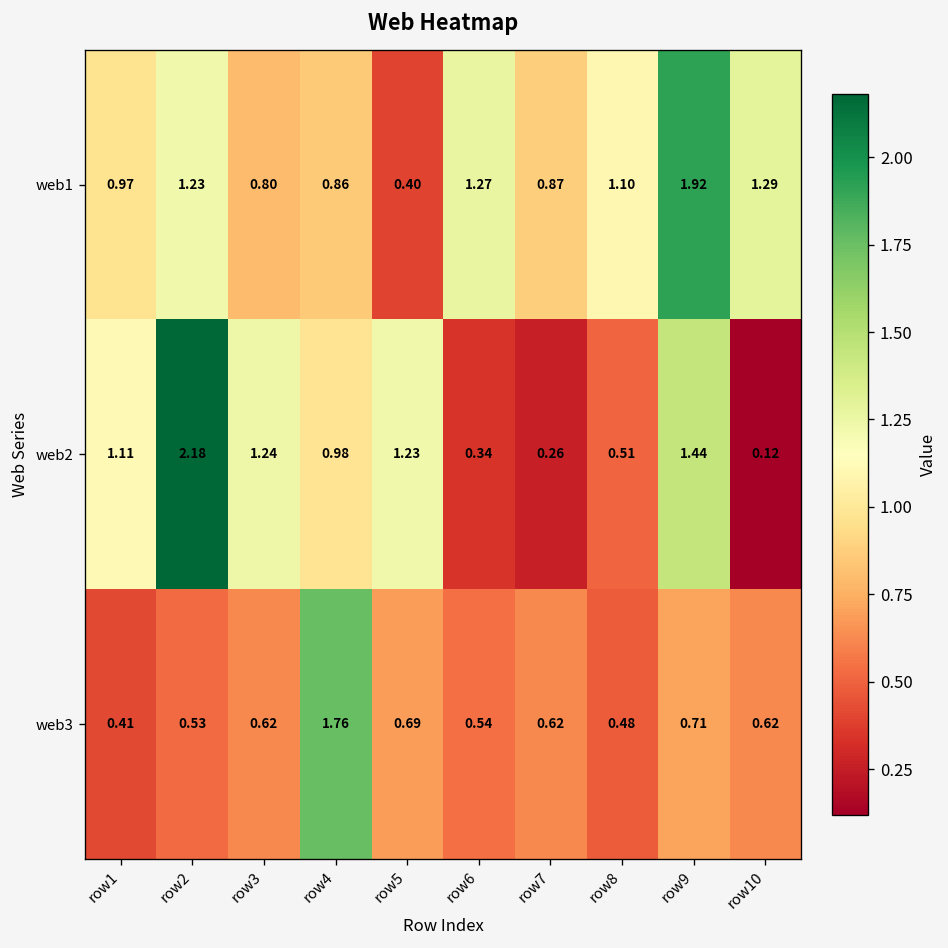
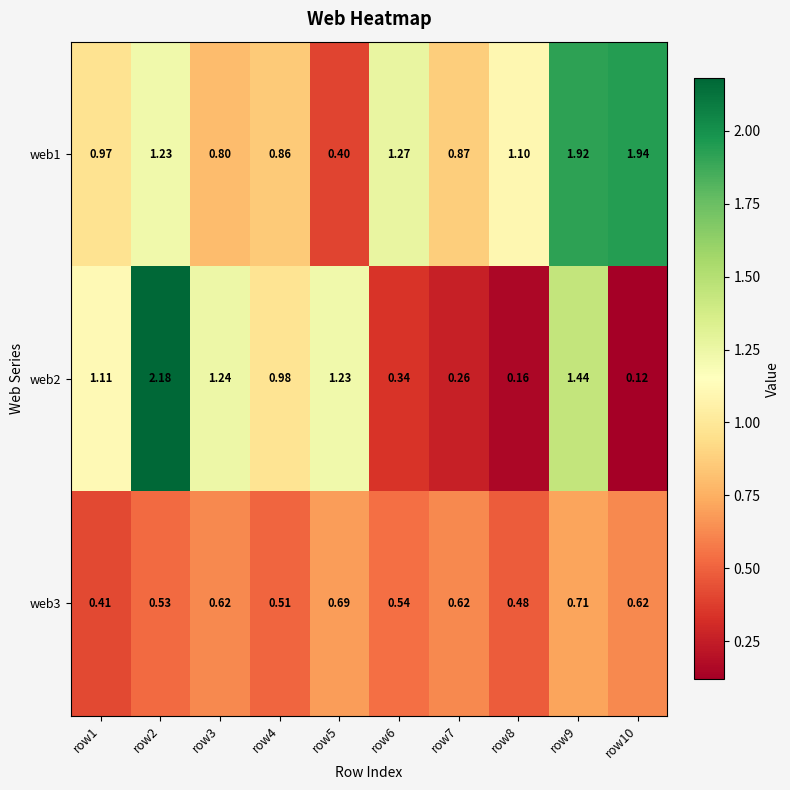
  {
    "web1": {
      "row1": 0.97,
      "row2": 1.23,
      "row3": 0.80,
      "row4": 0.86,
      "row5": 0.40,
      "row6": 1.27,
      "row7": 0.87,
      "row8": 1.10,
      "row9": 1.92,
-     "row10": 1.29
+     "row10": 1.94
    },
    "web2": {
      "row1": 1.11,
      "row2": 2.18,
      "row3": 1.24,
      "row4": 0.98,
      "row5": 1.23,
      "row6": 0.34,
      "row7": 0.26,
-     "row8": 0.51,
+     "row8": 0.16,
      "row9": 1.44,
      "row10": 0.12
    },
    "web3": {
      "row1": 0.41,
      "row2": 0.53,
      "row3": 0.62,
-     "row4": 1.76,
+     "row4": 0.51,
      "row5": 0.69,
      "row6": 0.54,
      "row7": 0.62,
      "row8": 0.48,
      "row9": 0.71,
      "row10": 0.62
    }
  }
